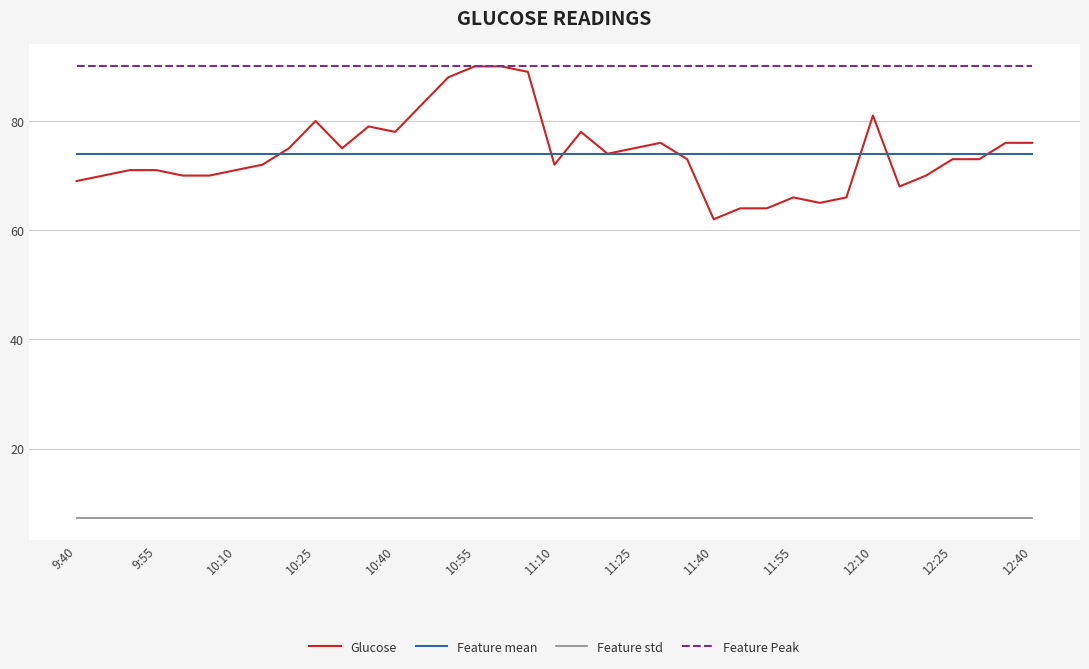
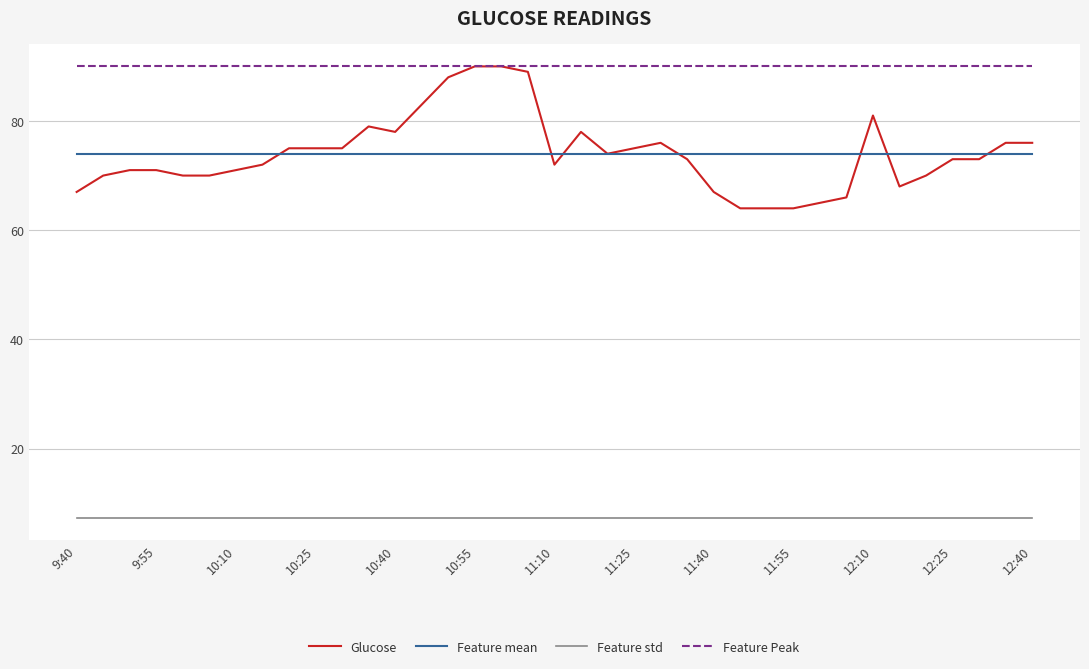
  {
    "Glucose": {
-     "9:40": 69,
+     "9:40": 67,
      "9:55": 71,
      "10:10": 71,
-     "10:25": 80,
+     "10:25": 75,
      "10:40": 78,
      "11:10": 72,
      "11:25": 75,
-     "11:40": 62,
-     "11:55": 66,
+     "11:40": 67,
+     "11:55": 64,
      "12:10": 81,
      "12:25": 73,
      "12:40": 76
    },
    "Feature mean": {
      "9:40": 74,
      "9:55": 74,
      "10:10": 74,
      "10:25": 74,
      "10:40": 74,
      "10:55": 74,
      "11:10": 74,
      "11:25": 74,
      "11:40": 74,
      "11:55": 74,
      "12:10": 74,
      "12:25": 74,
      "12:40": 74
    },
    "Feature std": {
      "9:40": 7,
      "9:55": 7,
      "10:10": 7,
      "10:25": 7,
      "10:40": 7,
      "10:55": 7,
      "11:10": 7,
      "11:25": 7,
      "11:40": 7,
      "11:55": 7,
      "12:10": 7,
      "12:25": 7,
      "12:40": 7
    },
    "Feature Peak": {
      "9:40": 90,
      "9:55": 90,
      "10:10": 90,
      "10:25": 90,
      "10:40": 90,
      "11:10": 90,
      "11:25": 90,
      "11:40": 90,
      "11:55": 90,
      "12:10": 90,
      "12:25": 90,
      "12:40": 90
    }
  }
